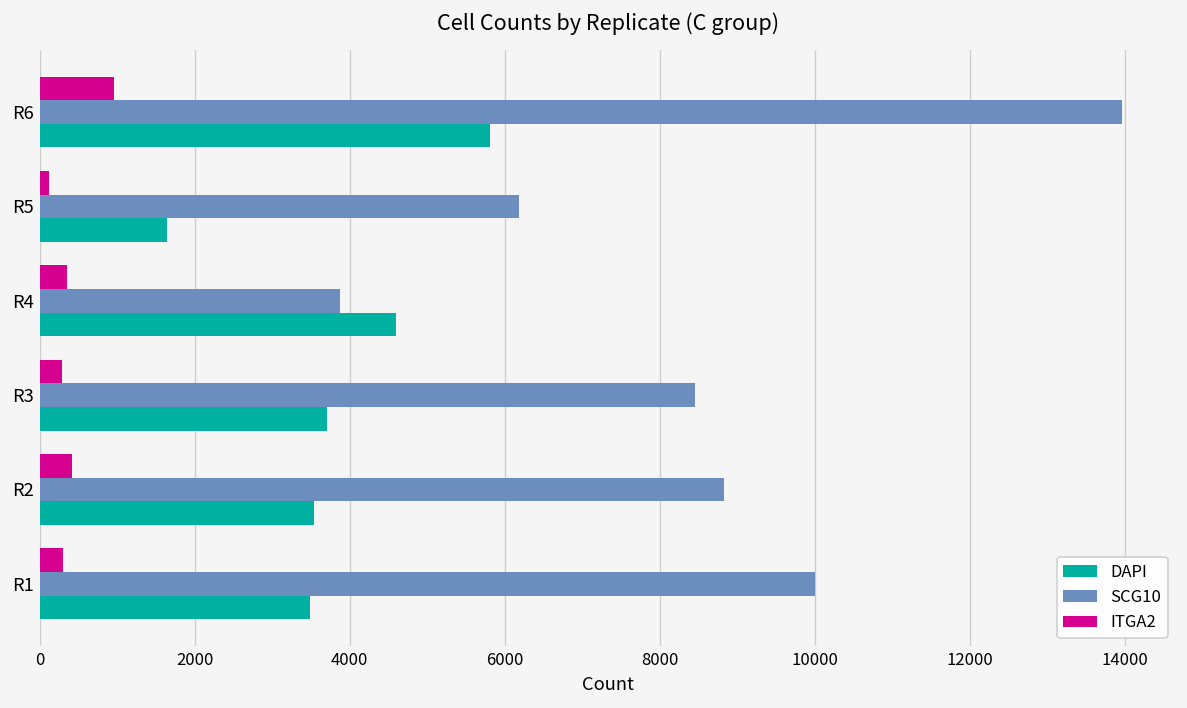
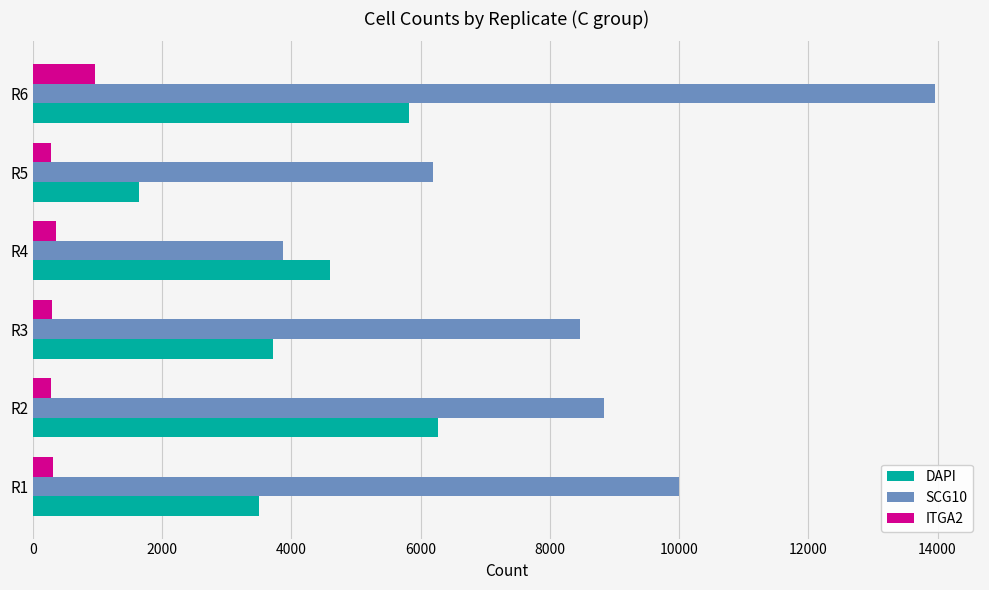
  {
    "DAPI": {
      "R6": 5800,
      "R5": 1600,
      "R4": 4600,
      "R3": 3700,
-     "R2": 3500,
+     "R2": 6300,
      "R1": 3500
    },
    "SCG10": {
      "R6": 14000,
      "R5": 6200,
      "R4": 3900,
      "R3": 8500,
      "R2": 8800,
      "R1": 10000
    },
    "ITGA2": {
      "R6": 1000,
-     "R5": 100,
+     "R5": 300,
      "R4": 400,
      "R3": 300,
-     "R2": 400,
+     "R2": 300,
      "R1": 300
    }
  }
